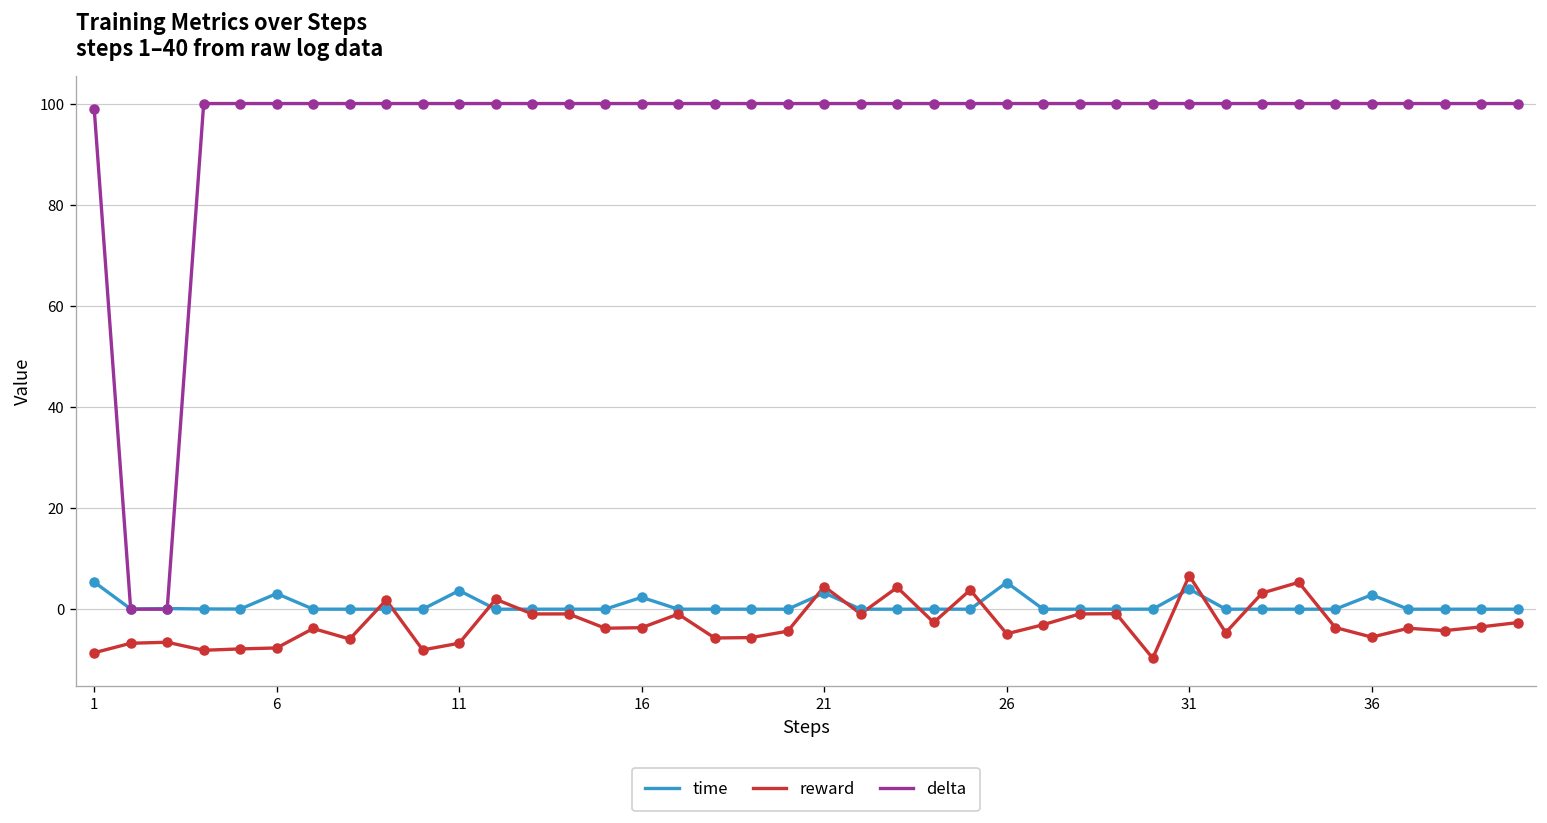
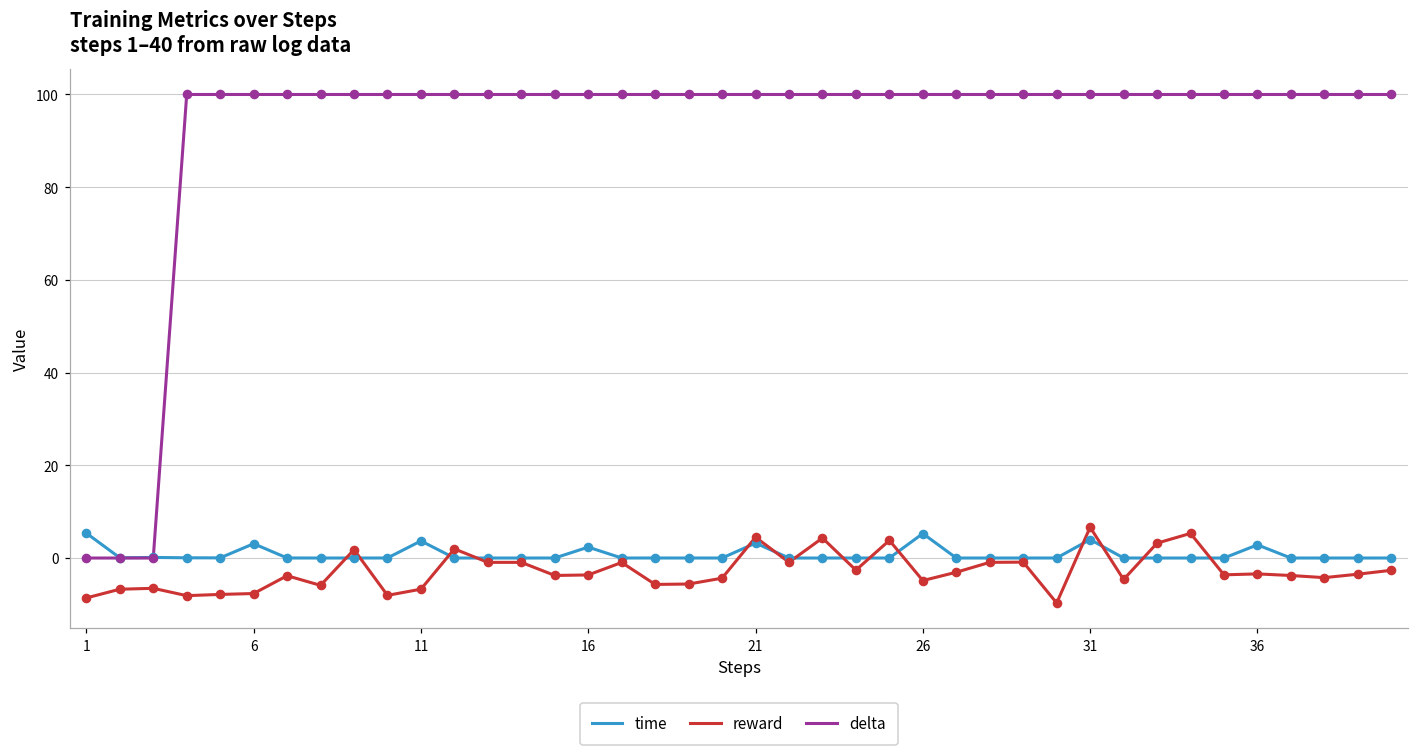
  {
    "time": {
      "1": 5,
      "6": 3,
      "11": 4,
      "16": 2,
      "21": 3,
      "26": 5,
      "31": 4,
      "36": 3
    },
    "reward": {
      "1": -9,
      "6": -8,
      "11": -7,
      "16": -4,
      "21": 4,
      "26": -5,
      "31": 7,
-     "36": -6
+     "36": -3
    },
    "delta": {
-     "1": 99,
+     "1": 0,
      "6": 100,
      "11": 100,
      "16": 100,
      "21": 100,
      "26": 100,
      "31": 100,
      "36": 100
    }
  }
